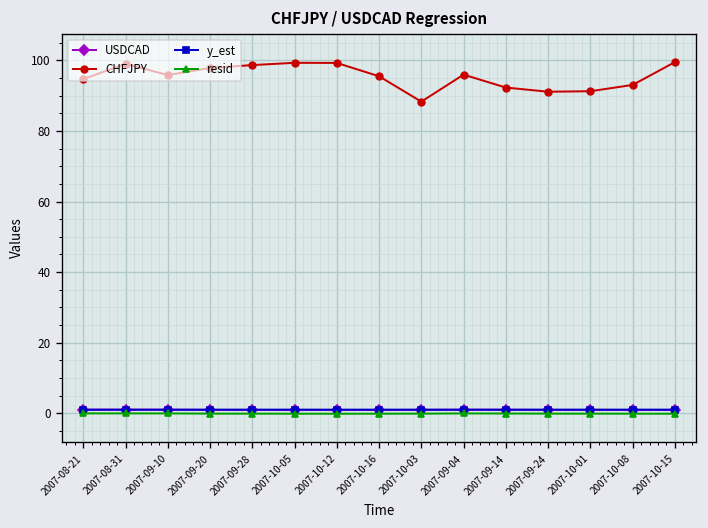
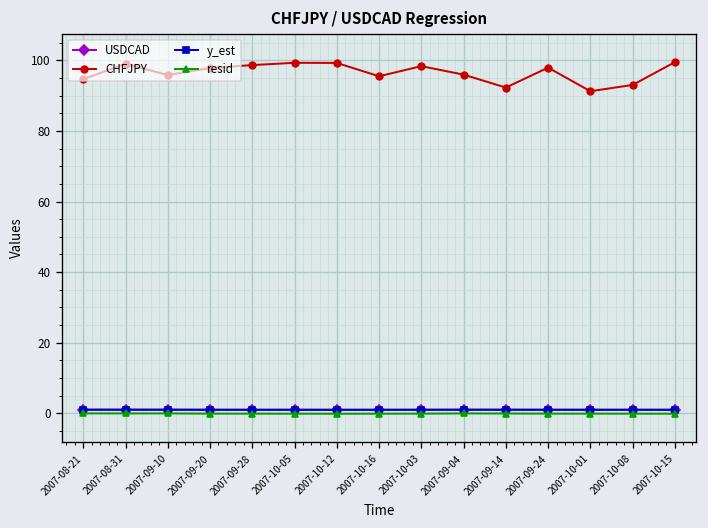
  {
    "CHFJPY": {
      "2007-08-21": 95,
      "2007-09-28": 99,
      "2007-10-05": 99,
      "2007-10-12": 99,
      "2007-10-16": 95,
-     "2007-10-03": 88,
+     "2007-10-03": 98,
      "2007-09-04": 96,
      "2007-09-14": 92,
-     "2007-09-24": 91,
+     "2007-09-24": 98,
      "2007-10-01": 91,
      "2007-10-08": 93,
      "2007-10-15": 99
    },
    "resid": {
      "2007-08-21": 0,
      "2007-08-31": 0,
      "2007-09-10": 0,
      "2007-09-20": 0,
      "2007-09-28": 0,
      "2007-10-05": 0,
      "2007-10-12": 0,
      "2007-10-16": 0,
      "2007-10-03": 0,
      "2007-09-04": 0,
      "2007-09-14": 0,
      "2007-09-24": 0,
      "2007-10-01": 0,
      "2007-10-08": 0,
      "2007-10-15": 0
    }
  }
